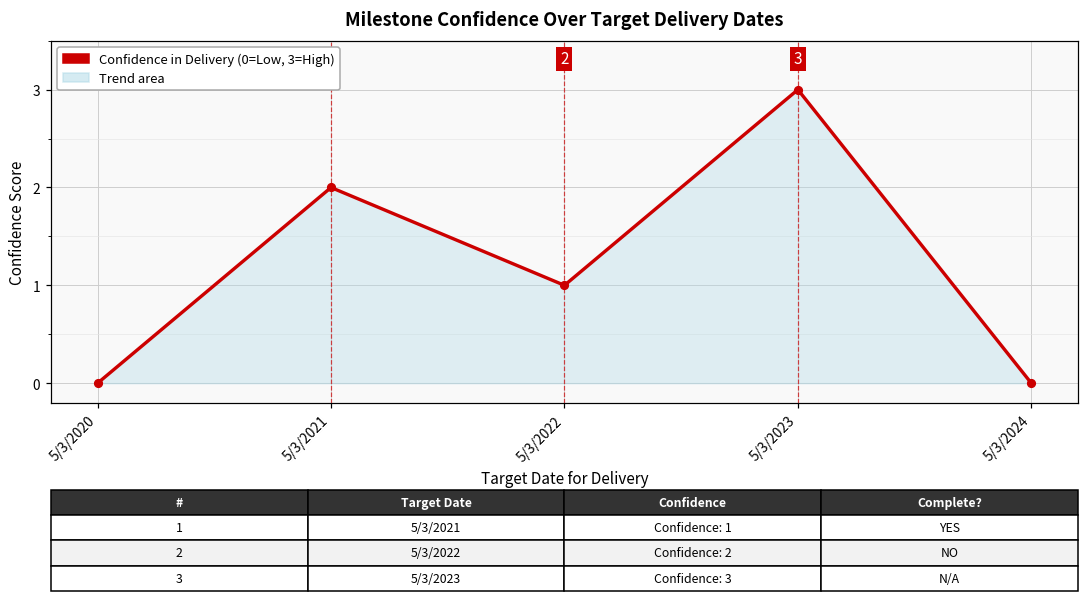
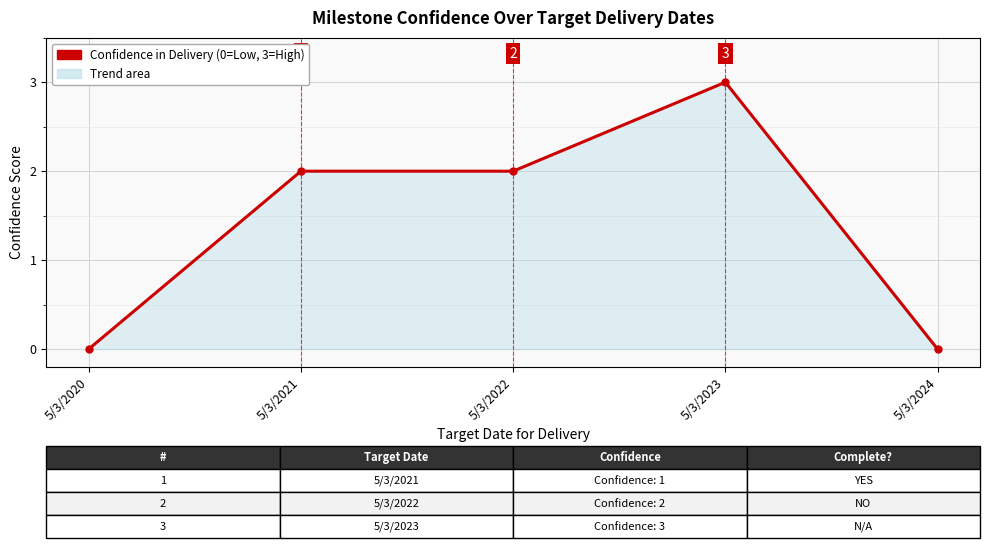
  {
    "5/3/2020": 0,
    "5/3/2021": 2,
-   "5/3/2022": 1,
+   "5/3/2022": 2,
    "5/3/2024": 0
  }
